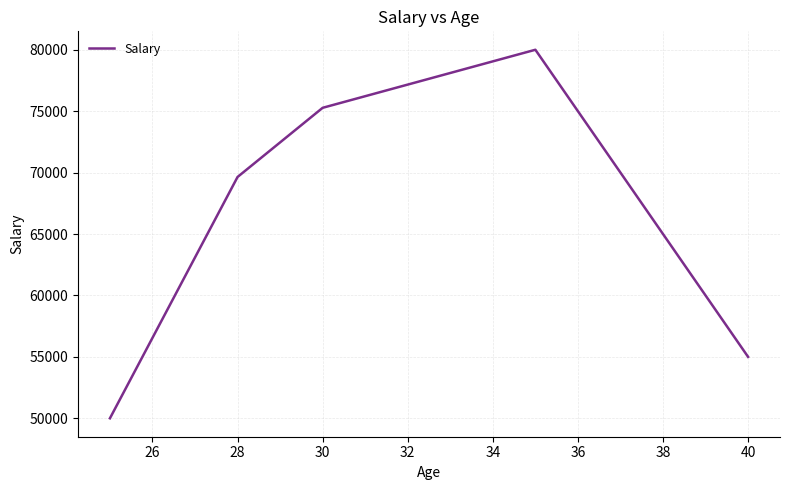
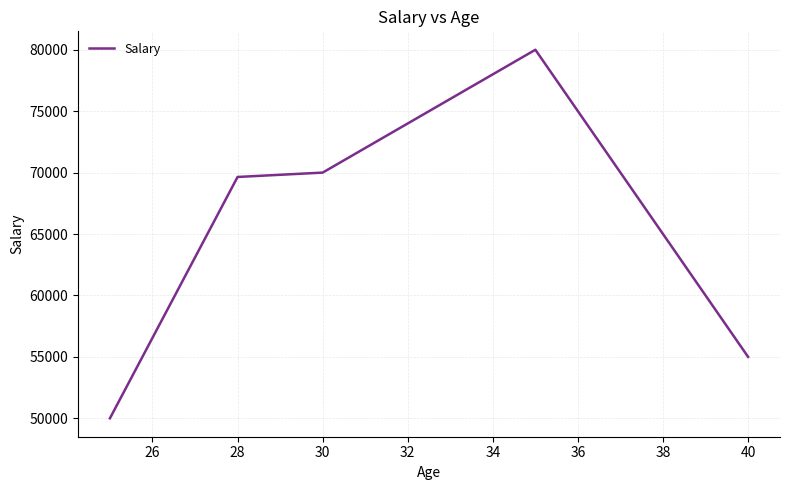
  {
    "28": 69600,
-   "30": 75300,
+   "30": 70000,
    "40": 55000
  }
